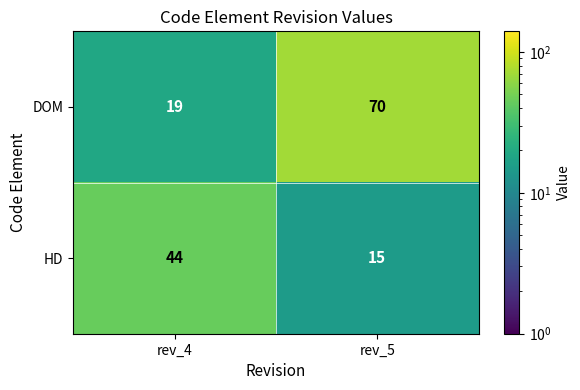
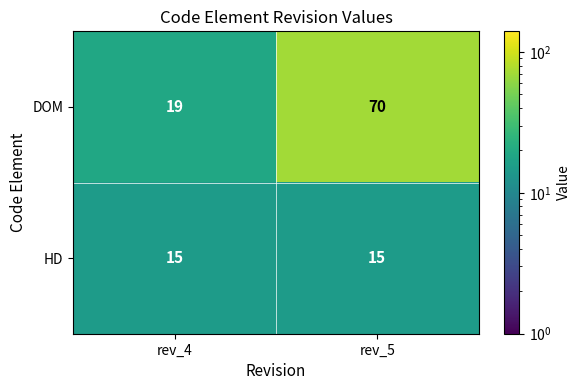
  {
    "DOM": {
      "rev_4": 19,
      "rev_5": 70
    },
    "HD": {
-     "rev_4": 44,
+     "rev_4": 15,
      "rev_5": 15
    }
  }
